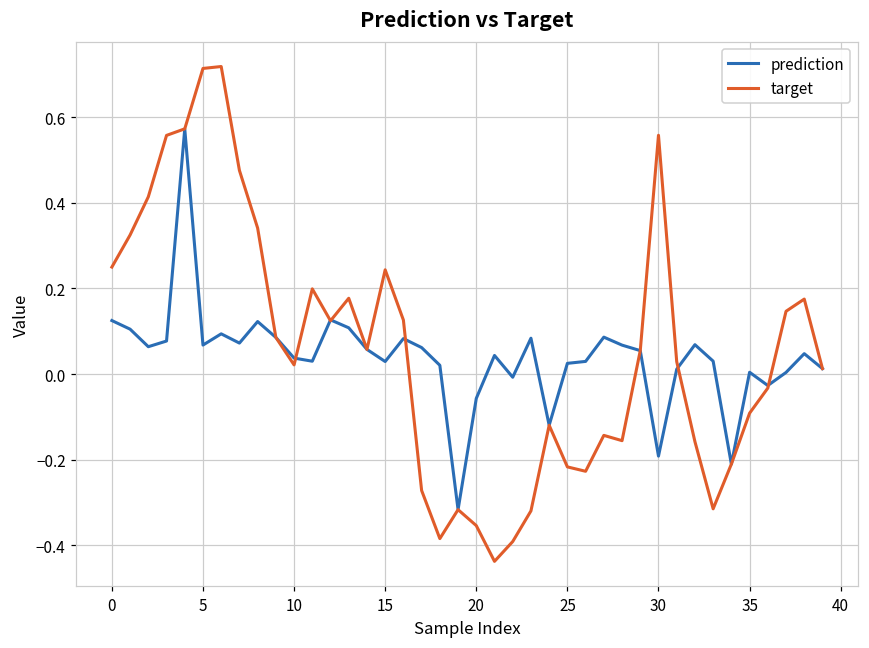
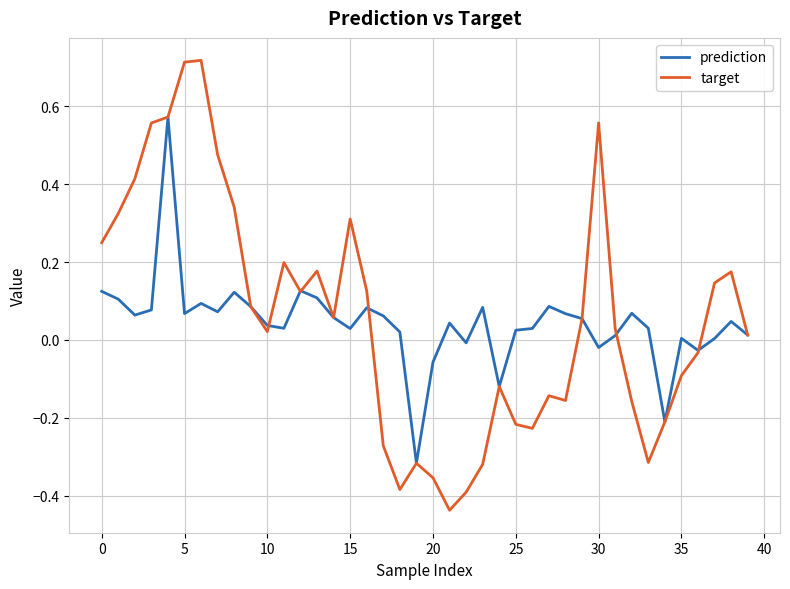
  {
    "prediction": {
      "0": 0.12,
      "5": 0.07,
      "10": 0.04,
      "15": 0.03,
      "20": -0.06,
      "25": 0.03,
-     "30": -0.19,
+     "30": -0.02,
      "35": 0.00
    },
    "target": {
      "0": 0.25,
      "5": 0.71,
      "10": 0.02,
-     "15": 0.24,
+     "15": 0.31,
      "20": -0.35,
      "25": -0.22,
      "30": 0.56,
      "35": -0.09
    }
  }
